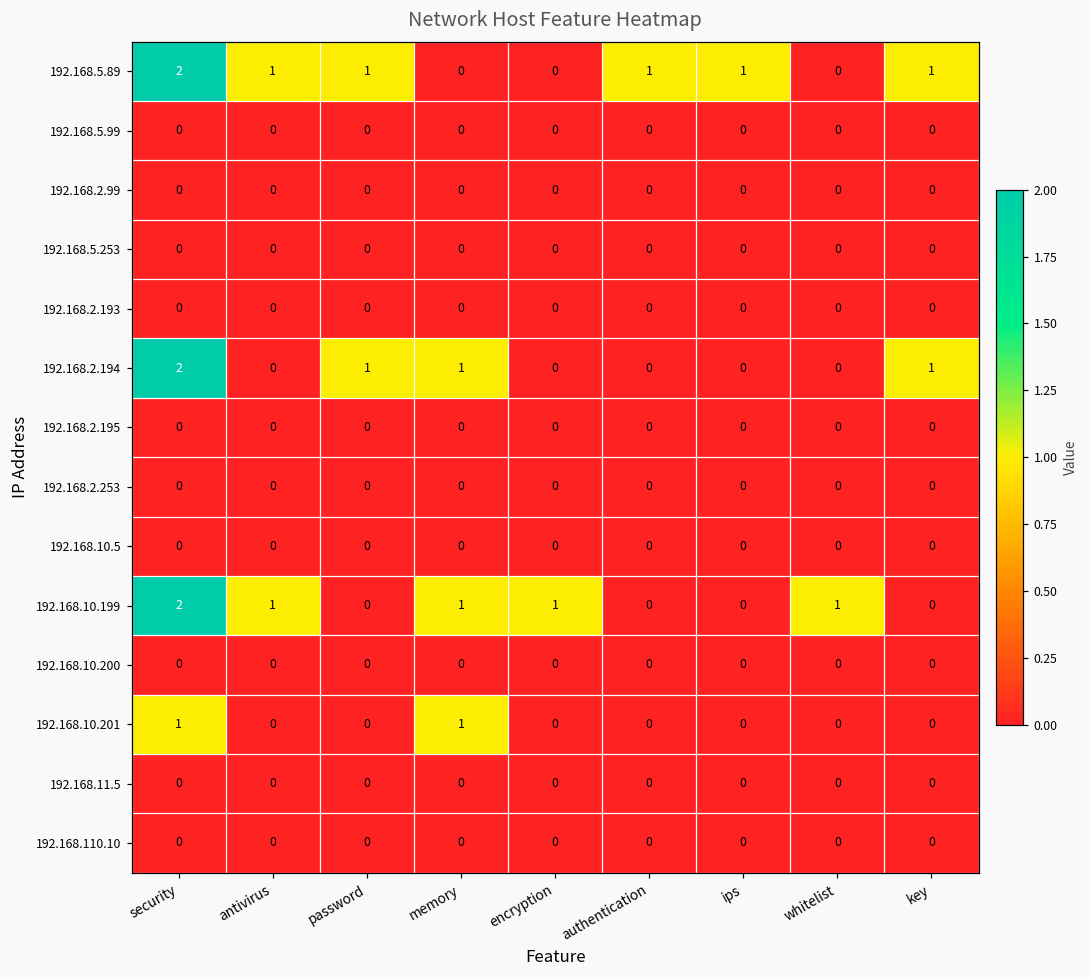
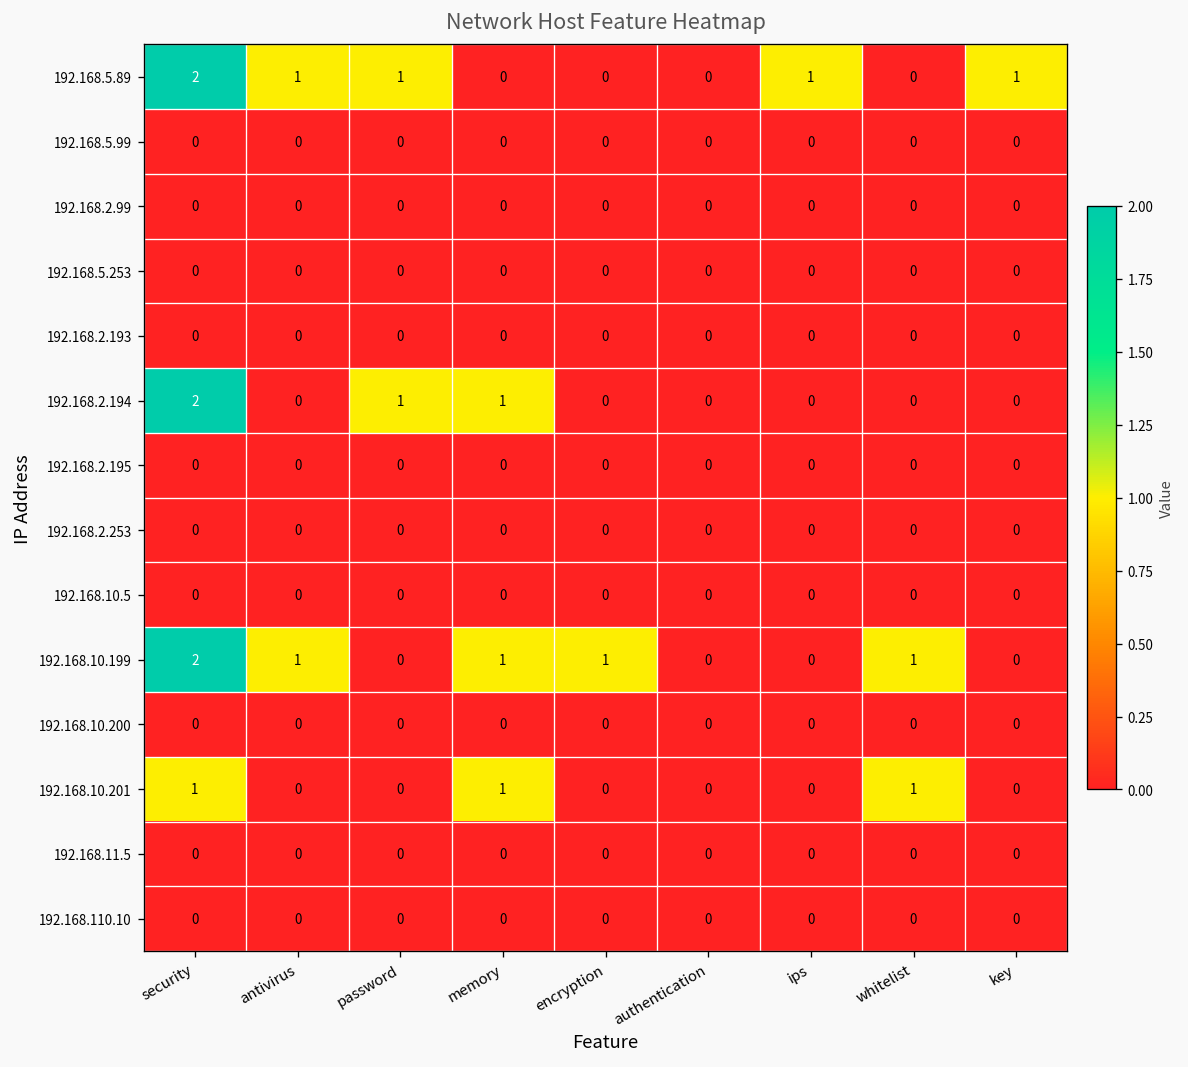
  {
    "192.168.5.89": {
      "security": 2,
      "antivirus": 1,
      "password": 1,
      "memory": 0,
      "encryption": 0,
-     "authentication": 1,
+     "authentication": 0,
      "ips": 1,
      "whitelist": 0,
      "key": 1
    },
    "192.168.5.99": {
      "security": 0,
      "antivirus": 0,
      "password": 0,
      "memory": 0,
      "encryption": 0,
      "authentication": 0,
      "ips": 0,
      "whitelist": 0,
      "key": 0
    },
    "192.168.2.99": {
      "security": 0,
      "antivirus": 0,
      "password": 0,
      "memory": 0,
      "encryption": 0,
      "authentication": 0,
      "ips": 0,
      "whitelist": 0,
      "key": 0
    },
    "192.168.5.253": {
      "security": 0,
      "antivirus": 0,
      "password": 0,
      "memory": 0,
      "encryption": 0,
      "authentication": 0,
      "ips": 0,
      "whitelist": 0,
      "key": 0
    },
    "192.168.2.193": {
      "security": 0,
      "antivirus": 0,
      "password": 0,
      "memory": 0,
      "encryption": 0,
      "authentication": 0,
      "ips": 0,
      "whitelist": 0,
      "key": 0
    },
    "192.168.2.194": {
      "security": 2,
      "antivirus": 0,
      "password": 1,
      "memory": 1,
      "encryption": 0,
      "authentication": 0,
      "ips": 0,
      "whitelist": 0,
-     "key": 1
+     "key": 0
    },
    "192.168.2.195": {
      "security": 0,
      "antivirus": 0,
      "password": 0,
      "memory": 0,
      "encryption": 0,
      "authentication": 0,
      "ips": 0,
      "whitelist": 0,
      "key": 0
    },
    "192.168.2.253": {
      "security": 0,
      "antivirus": 0,
      "password": 0,
      "memory": 0,
      "encryption": 0,
      "authentication": 0,
      "ips": 0,
      "whitelist": 0,
      "key": 0
    },
    "192.168.10.5": {
      "security": 0,
      "antivirus": 0,
      "password": 0,
      "memory": 0,
      "encryption": 0,
      "authentication": 0,
      "ips": 0,
      "whitelist": 0,
      "key": 0
    },
    "192.168.10.199": {
      "security": 2,
      "antivirus": 1,
      "password": 0,
      "memory": 1,
      "encryption": 1,
      "authentication": 0,
      "ips": 0,
      "whitelist": 1,
      "key": 0
    },
    "192.168.10.200": {
      "security": 0,
      "antivirus": 0,
      "password": 0,
      "memory": 0,
      "encryption": 0,
      "authentication": 0,
      "ips": 0,
      "whitelist": 0,
      "key": 0
    },
    "192.168.10.201": {
      "security": 1,
      "antivirus": 0,
      "password": 0,
      "memory": 1,
      "encryption": 0,
      "authentication": 0,
      "ips": 0,
-     "whitelist": 0,
+     "whitelist": 1,
      "key": 0
    },
    "192.168.11.5": {
      "security": 0,
      "antivirus": 0,
      "password": 0,
      "memory": 0,
      "encryption": 0,
      "authentication": 0,
      "ips": 0,
      "whitelist": 0,
      "key": 0
    },
    "192.168.110.10": {
      "security": 0,
      "antivirus": 0,
      "password": 0,
      "memory": 0,
      "encryption": 0,
      "authentication": 0,
      "ips": 0,
      "whitelist": 0,
      "key": 0
    }
  }
